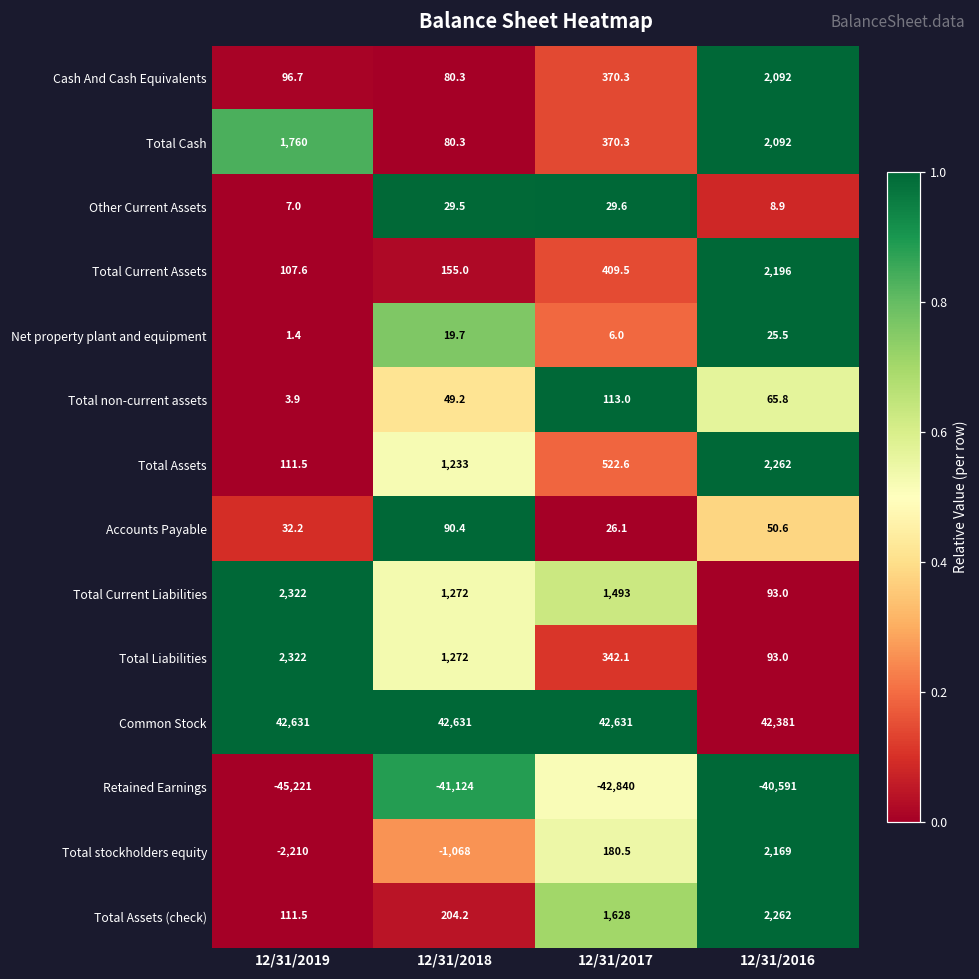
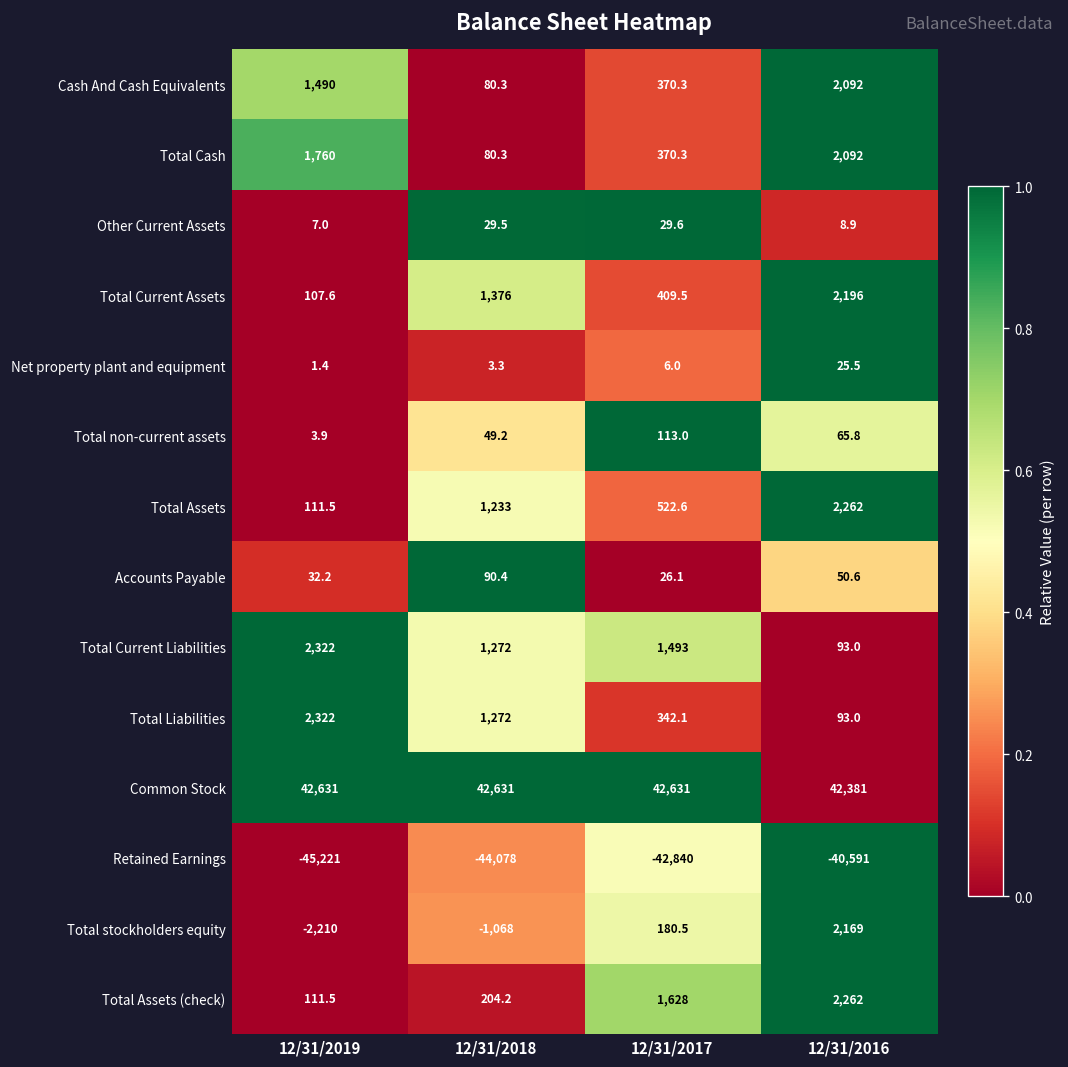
  {
    "Cash And Cash Equivalents": {
-     "12/31/2019": "96.7",
+     "12/31/2019": "1,490",
      "12/31/2018": "80.3",
      "12/31/2017": "370.3",
      "12/31/2016": "2,092"
    },
    "Total Cash": {
      "12/31/2019": "1,760",
      "12/31/2018": "80.3",
      "12/31/2017": "370.3",
      "12/31/2016": "2,092"
    },
    "Other Current Assets": {
      "12/31/2019": "7.0",
      "12/31/2018": "29.5",
      "12/31/2017": "29.6",
      "12/31/2016": "8.9"
    },
    "Total Current Assets": {
      "12/31/2019": "107.6",
-     "12/31/2018": "155.0",
+     "12/31/2018": "1,376",
      "12/31/2017": "409.5",
      "12/31/2016": "2,196"
    },
    "Net property plant and equipment": {
      "12/31/2019": "1.4",
-     "12/31/2018": "19.7",
+     "12/31/2018": "3.3",
      "12/31/2017": "6.0",
      "12/31/2016": "25.5"
    },
    "Total non-current assets": {
      "12/31/2019": "3.9",
      "12/31/2018": "49.2",
      "12/31/2017": "113.0",
      "12/31/2016": "65.8"
    },
    "Total Assets": {
      "12/31/2019": "111.5",
      "12/31/2018": "1,233",
      "12/31/2017": "522.6",
      "12/31/2016": "2,262"
    },
    "Accounts Payable": {
      "12/31/2019": "32.2",
      "12/31/2018": "90.4",
      "12/31/2017": "26.1",
      "12/31/2016": "50.6"
    },
    "Total Current Liabilities": {
      "12/31/2019": "2,322",
      "12/31/2018": "1,272",
      "12/31/2017": "1,493",
      "12/31/2016": "93.0"
    },
    "Total Liabilities": {
      "12/31/2019": "2,322",
      "12/31/2018": "1,272",
      "12/31/2017": "342.1",
      "12/31/2016": "93.0"
    },
    "Common Stock": {
      "12/31/2019": "42,631",
      "12/31/2018": "42,631",
      "12/31/2017": "42,631",
      "12/31/2016": "42,381"
    },
    "Retained Earnings": {
      "12/31/2019": "-45,221",
-     "12/31/2018": "-41,124",
+     "12/31/2018": "-44,078",
      "12/31/2017": "-42,840",
      "12/31/2016": "-40,591"
    },
    "Total stockholders equity": {
      "12/31/2019": "-2,210",
      "12/31/2018": "-1,068",
      "12/31/2017": "180.5",
      "12/31/2016": "2,169"
    },
    "Total Assets (check)": {
      "12/31/2019": "111.5",
      "12/31/2018": "204.2",
      "12/31/2017": "1,628",
      "12/31/2016": "2,262"
    }
  }
